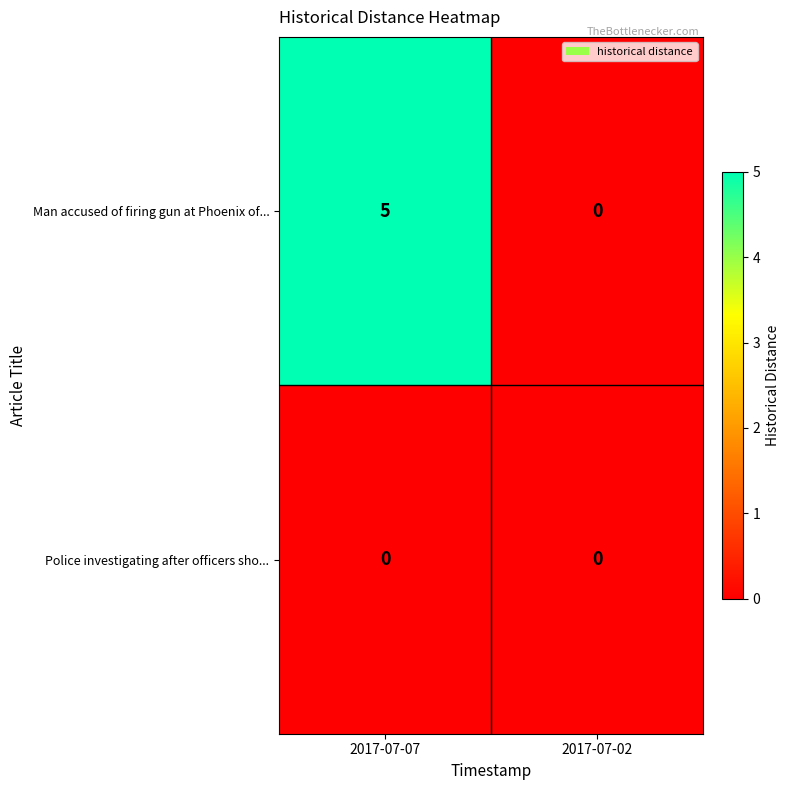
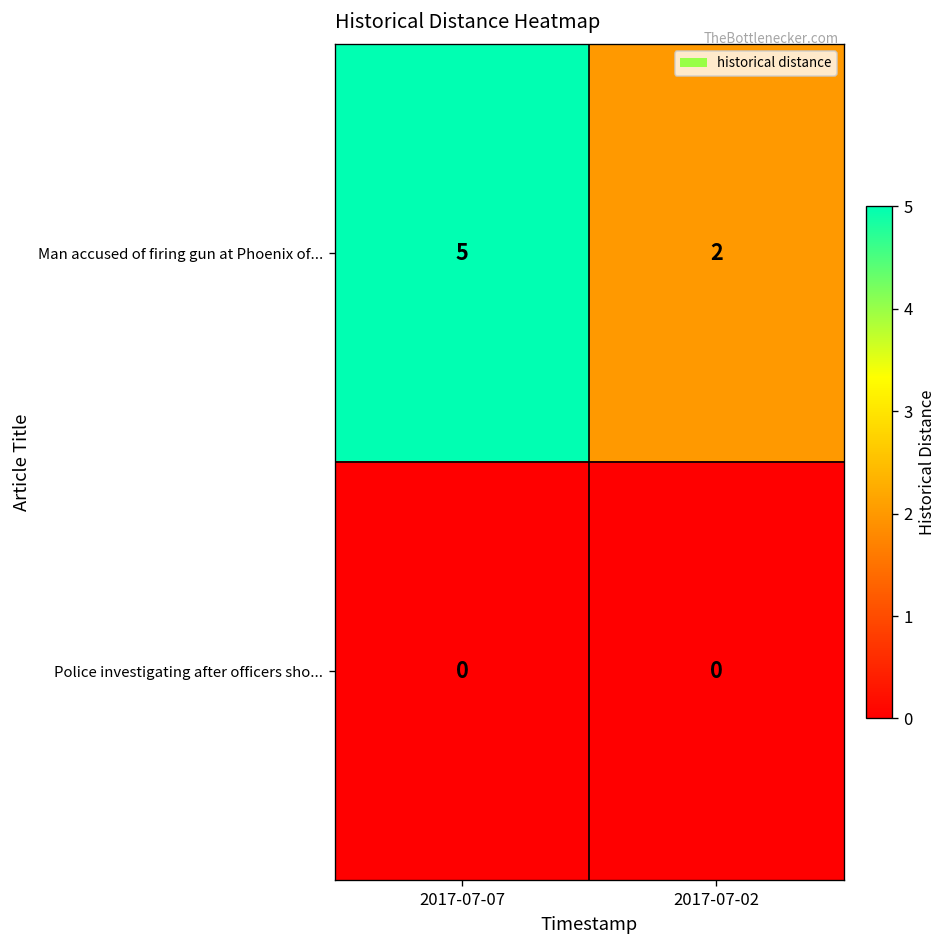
  {
    "Man accused of firing gun at Phoenix of...": {
      "2017-07-07": 5,
-     "2017-07-02": 0
+     "2017-07-02": 2
    },
    "Police investigating after officers sho...": {
      "2017-07-07": 0,
      "2017-07-02": 0
    }
  }
